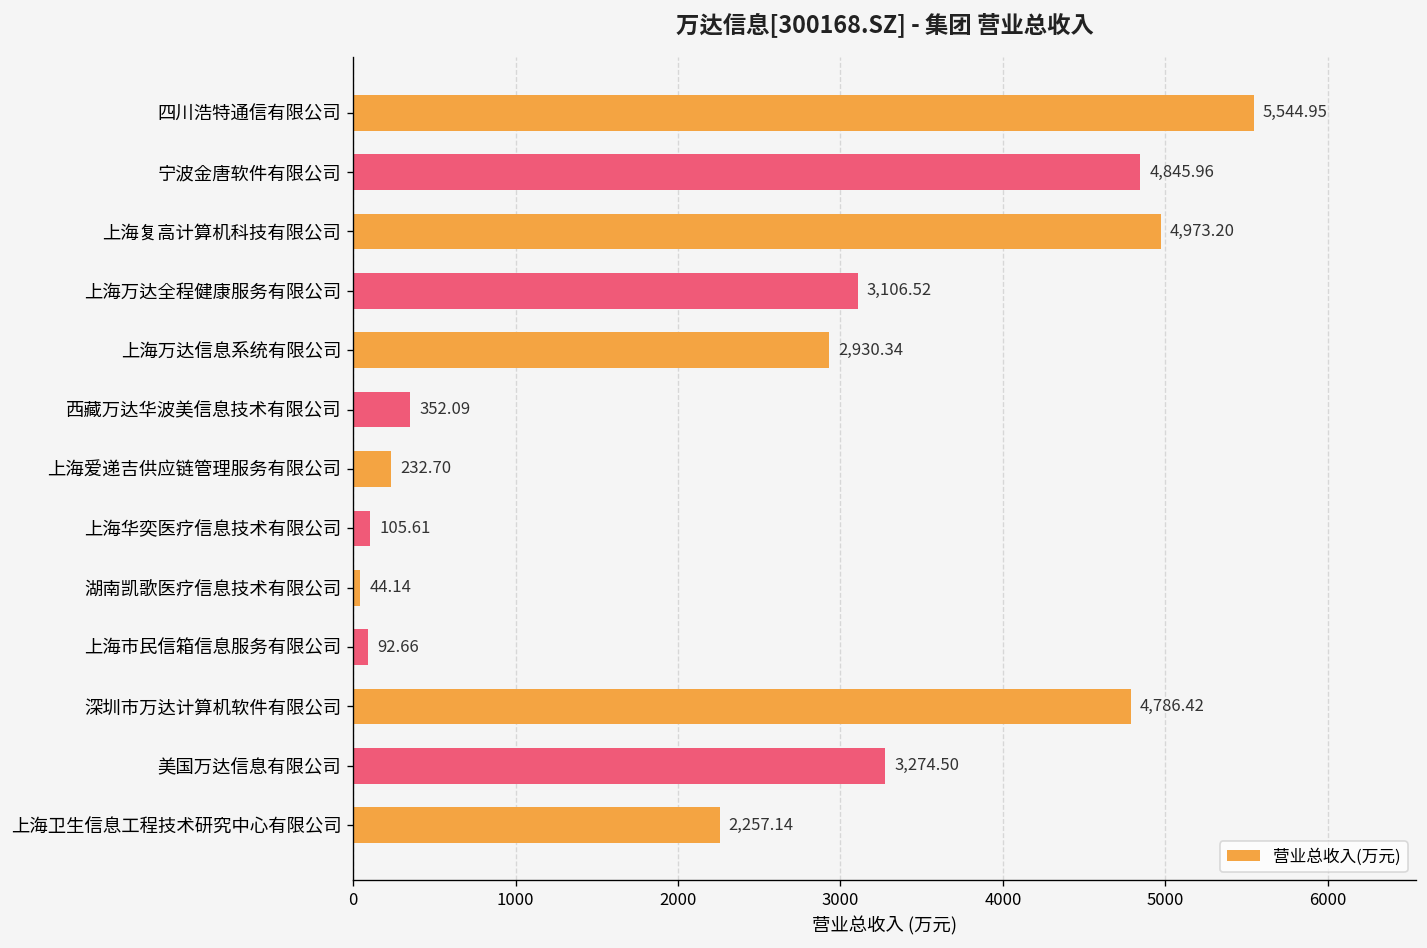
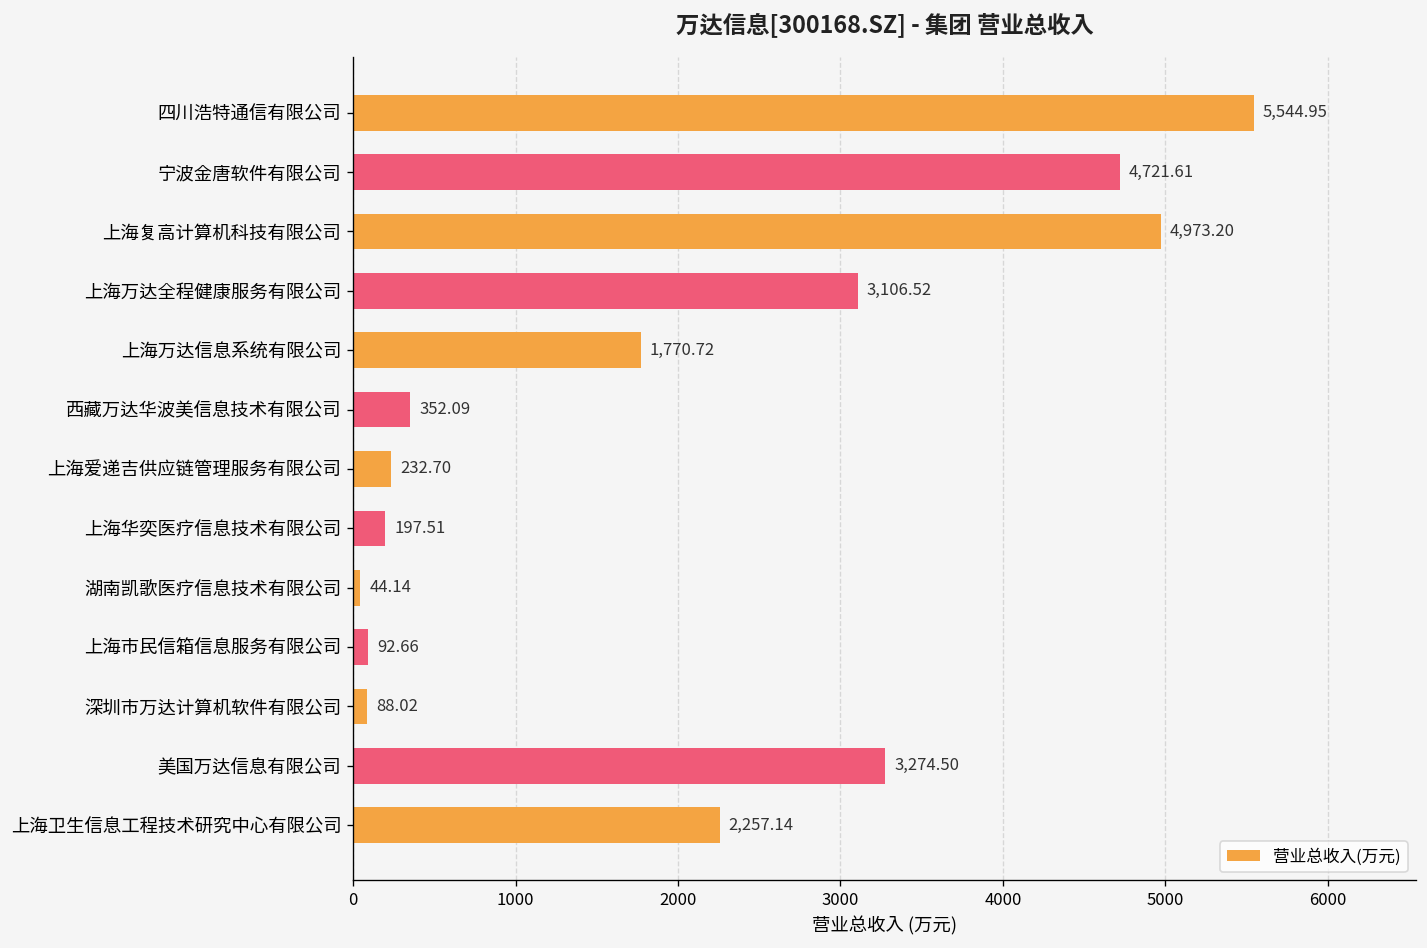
  {
    "四川浩特通信有限公司": "5,544.95",
-   "宁波金唐软件有限公司": "4,845.96",
+   "宁波金唐软件有限公司": "4,721.61",
    "上海复高计算机科技有限公司": "4,973.20",
    "上海万达全程健康服务有限公司": "3,106.52",
-   "上海万达信息系统有限公司": "2,930.34",
+   "上海万达信息系统有限公司": "1,770.72",
    "西藏万达华波美信息技术有限公司": "352.09",
    "上海爱递吉供应链管理服务有限公司": "232.70",
-   "上海华奕医疗信息技术有限公司": "105.61",
+   "上海华奕医疗信息技术有限公司": "197.51",
    "湖南凯歌医疗信息技术有限公司": "44.14",
    "上海市民信箱信息服务有限公司": "92.66",
-   "深圳市万达计算机软件有限公司": "4,786.42",
+   "深圳市万达计算机软件有限公司": "88.02",
    "美国万达信息有限公司": "3,274.50",
    "上海卫生信息工程技术研究中心有限公司": "2,257.14"
  }
